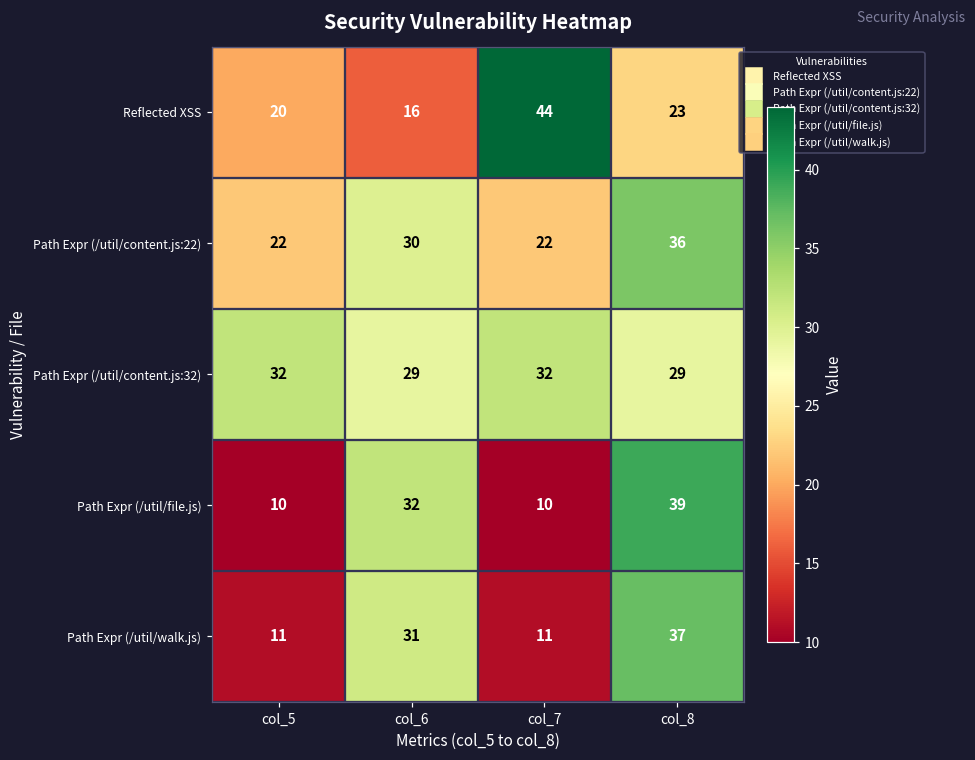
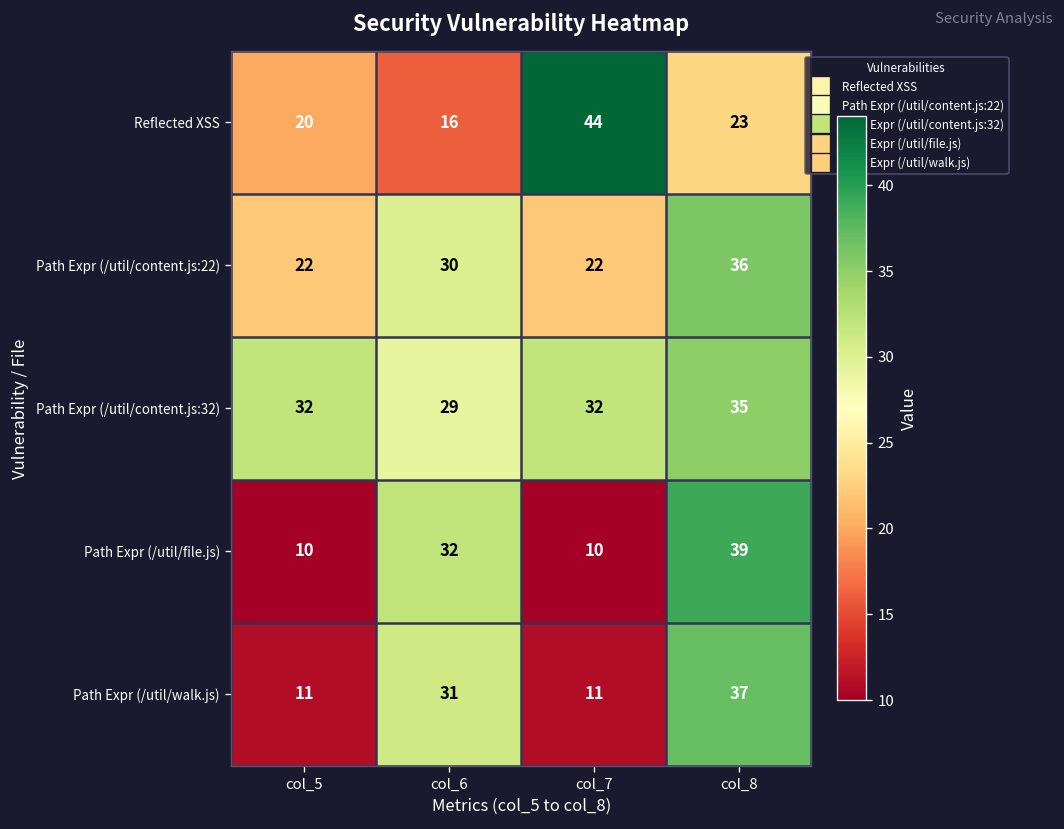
  {
    "Reflected XSS": {
      "col_5": 20,
      "col_6": 16,
      "col_7": 44,
      "col_8": 23
    },
    "Path Expr (/util/content.js:22)": {
      "col_5": 22,
      "col_6": 30,
      "col_7": 22,
      "col_8": 36
    },
    "Path Expr (/util/content.js:32)": {
      "col_5": 32,
      "col_6": 29,
      "col_7": 32,
-     "col_8": 29
+     "col_8": 35
    },
    "Path Expr (/util/file.js)": {
      "col_5": 10,
      "col_6": 32,
      "col_7": 10,
      "col_8": 39
    },
    "Path Expr (/util/walk.js)": {
      "col_5": 11,
      "col_6": 31,
      "col_7": 11,
      "col_8": 37
    }
  }
